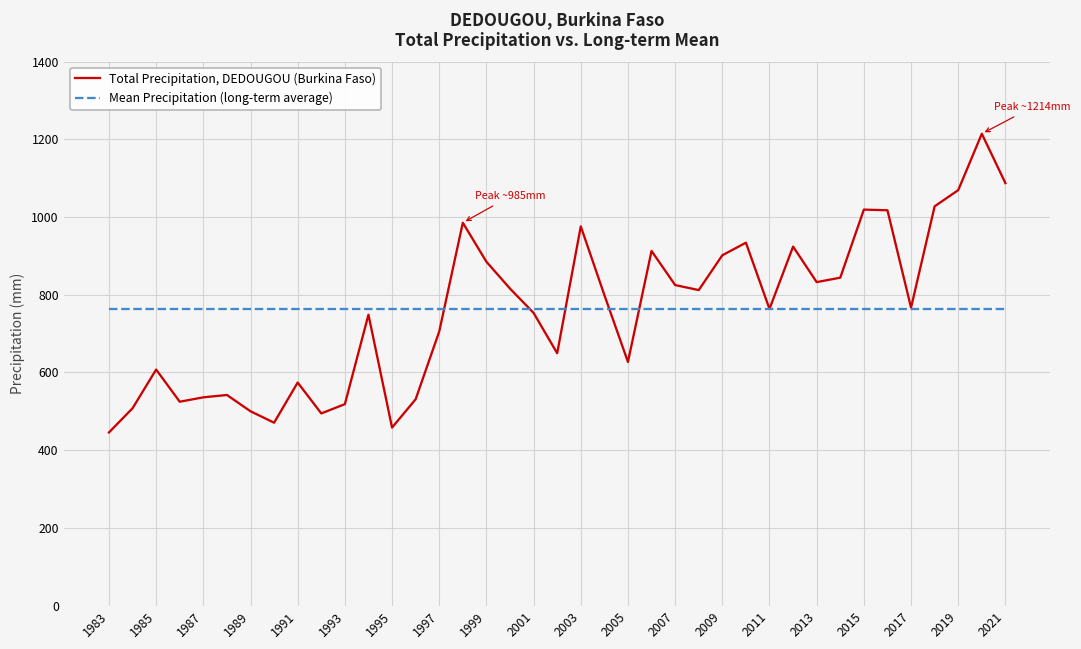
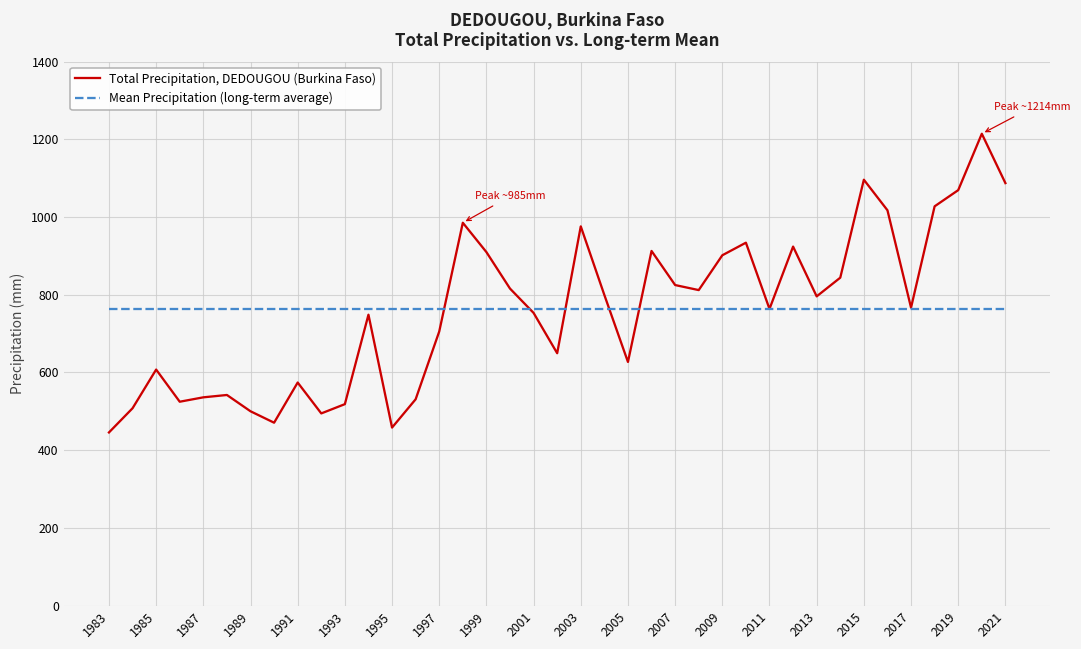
  {
    "Total Precipitation, DEDOUGOU (Burkina Faso)": {
      "1983": 450,
      "1985": 610,
      "1987": 540,
      "1989": 500,
      "1991": 570,
      "1993": 520,
      "1995": 460,
      "1997": 710,
-     "1999": 880,
+     "1999": 910,
      "2001": 750,
      "2003": 980,
      "2005": 630,
      "2007": 820,
      "2009": 900,
-     "2013": 830,
-     "2015": 1020,
+     "2013": 800,
+     "2015": 1100,
      "2019": 1070,
      "2021": 1090
    },
    "Mean Precipitation (long-term average)": {
      "1983": 760,
      "1985": 760,
      "1987": 760,
      "1989": 760,
      "1991": 760,
      "1993": 760,
      "1995": 760,
      "1997": 760,
      "1999": 760,
      "2001": 760,
      "2003": 760,
      "2005": 760,
      "2007": 760,
      "2009": 760,
      "2013": 760,
      "2015": 760,
      "2019": 760,
      "2021": 760
    }
  }
